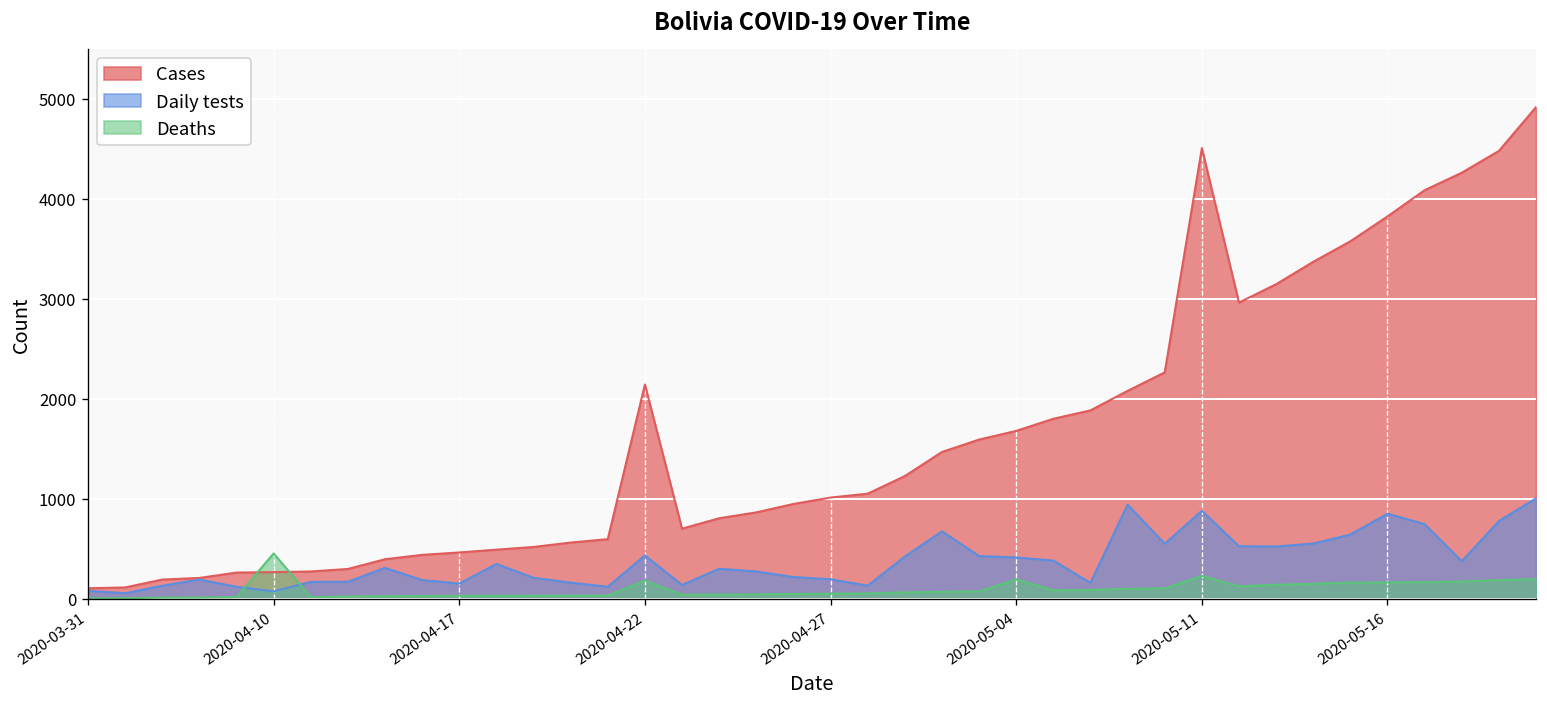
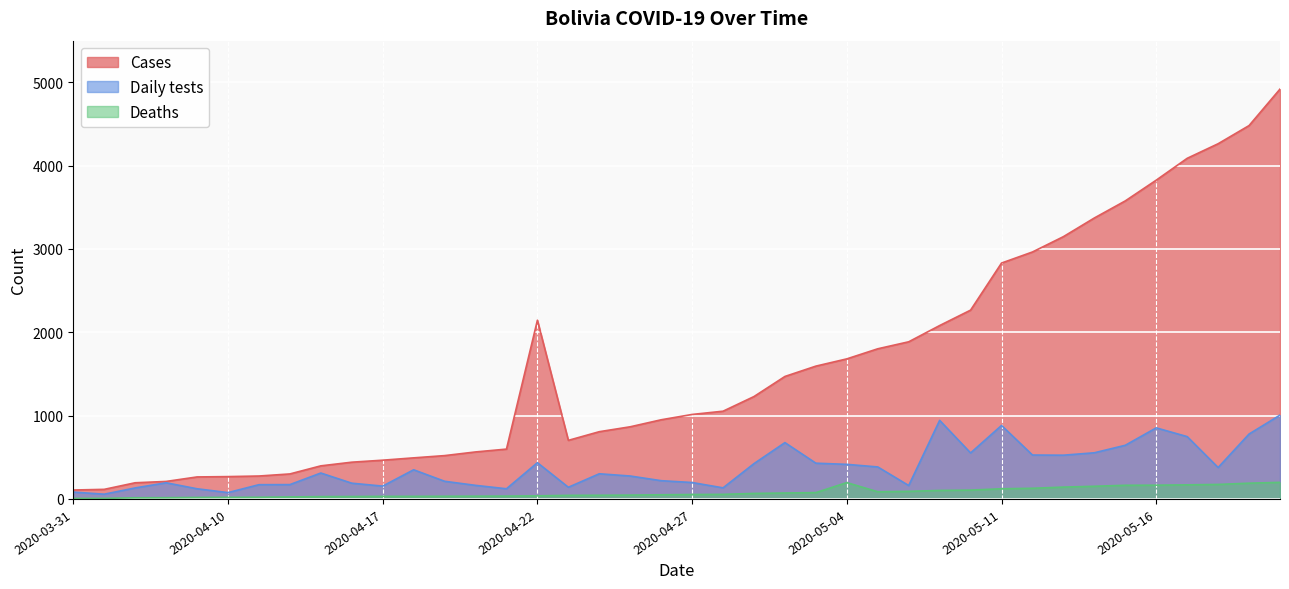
  {
    "Cases": {
      "2020-04-10": 300,
      "2020-04-17": 500,
      "2020-04-22": 2100,
      "2020-04-27": 1000,
      "2020-05-04": 1700,
-     "2020-05-11": 4500,
+     "2020-05-11": 2800,
      "2020-05-16": 3800
    },
    "Daily tests": {
      "2020-04-10": 100,
      "2020-04-17": 200,
      "2020-04-22": 400,
      "2020-04-27": 200,
      "2020-05-04": 400,
      "2020-05-11": 900,
      "2020-05-16": 900
    },
    "Deaths": {
      "2020-03-31": 0,
-     "2020-04-10": 500,
+     "2020-04-10": 0,
      "2020-04-17": 0,
-     "2020-04-22": 200,
+     "2020-04-22": 0,
      "2020-04-27": 100,
      "2020-05-04": 200,
-     "2020-05-11": 200,
+     "2020-05-11": 100,
      "2020-05-16": 200
    }
  }
